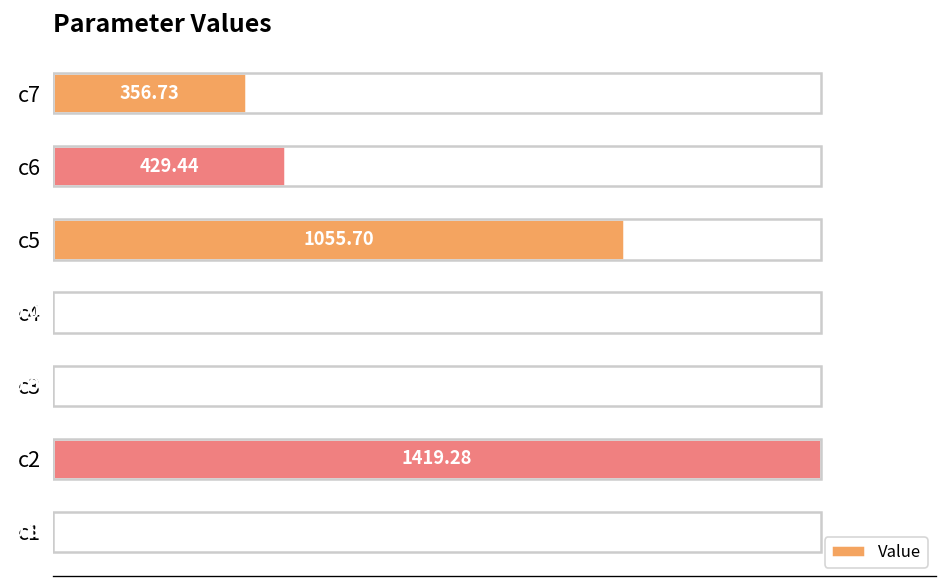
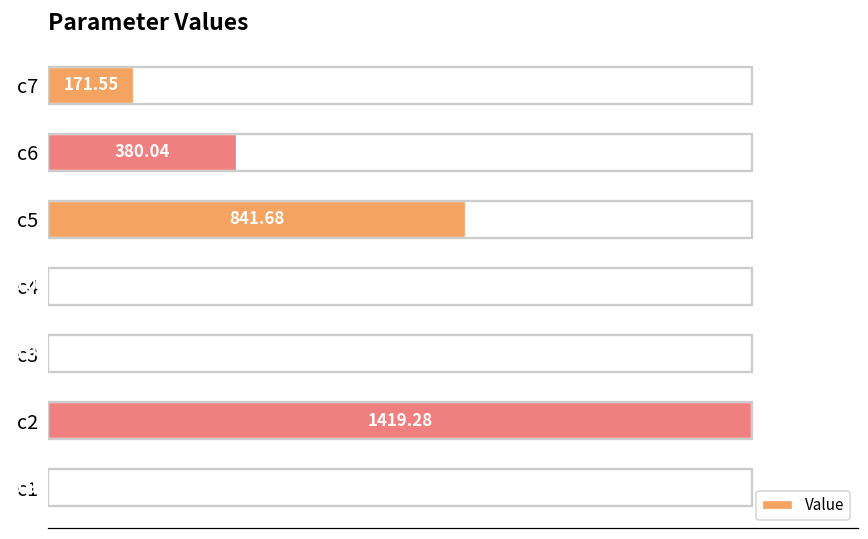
  {
-   "c7": 356.73,
-   "c6": 429.44,
-   "c5": 1055.70
+   "c7": 171.55,
+   "c6": 380.04,
+   "c5": 841.68
  }
